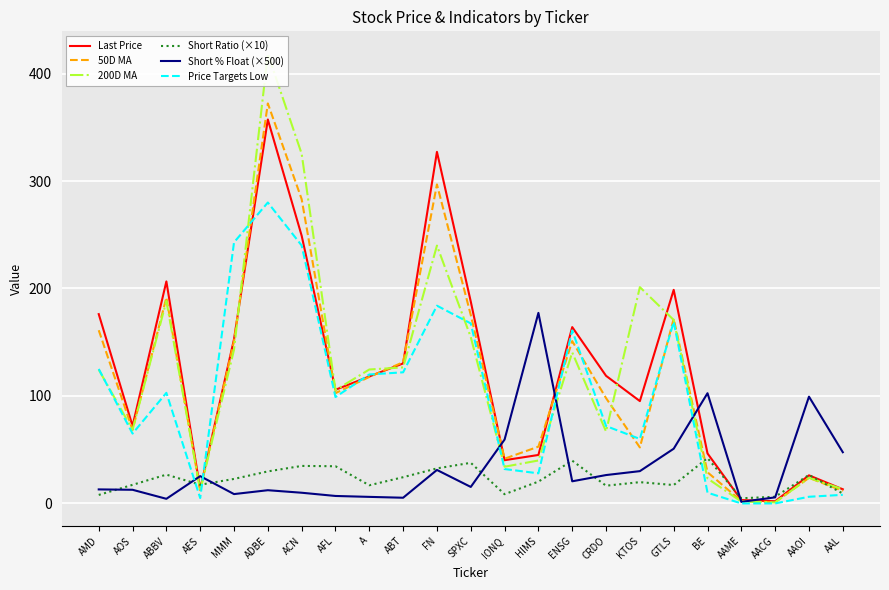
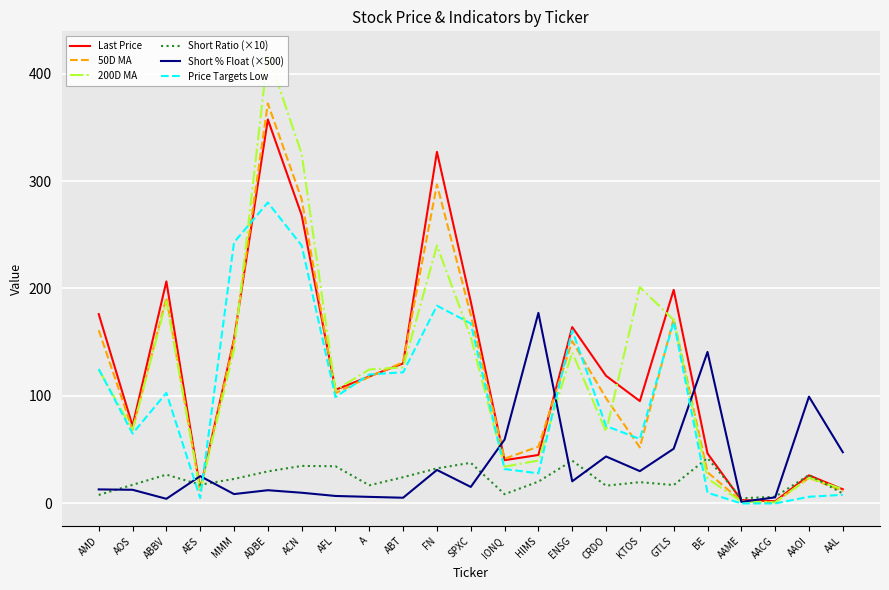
  {
    "Last Price": {
      "AMD": 176,
      "AOS": 72,
      "ABBV": 207,
      "ADBE": 357,
-     "ACN": 249,
+     "ACN": 268,
      "FN": 327,
      "SPXC": 188,
      "HIMS": 45,
      "ENSG": 164,
      "CRDO": 119,
      "KTOS": 95,
      "GTLS": 199,
      "BE": 47
    },
    "50D MA": {
      "AMD": 161,
      "ABBV": 192,
      "ADBE": 372,
      "ACN": 283,
      "AFL": 103,
      "FN": 297,
      "SPXC": 175,
      "HIMS": 53,
      "ENSG": 151,
      "CRDO": 98,
      "KTOS": 52,
      "BE": 29
    },
    "200D MA": {
      "ABBV": 188,
      "MMM": 143,
      "ACN": 325,
      "A": 125,
      "ABT": 127,
      "FN": 240,
      "SPXC": 155,
      "HIMS": 40,
      "ENSG": 141,
      "CRDO": 67,
      "KTOS": 201,
      "BE": 23
    },
    "Short Ratio (×10)": {
      "AMD": 8,
      "AOS": 17,
      "ABBV": 27,
      "AES": 17,
      "MMM": 23,
      "ADBE": 30,
      "ACN": 35,
      "AFL": 35,
      "A": 17,
      "ABT": 24,
      "SPXC": 38,
      "IONQ": 9,
      "HIMS": 20,
      "ENSG": 40,
      "CRDO": 17,
      "KTOS": 20,
      "GTLS": 17,
      "BE": 42
    },
    "Short % Float (×500)": {
      "AMD": 13,
      "AOS": 13,
      "ABBV": 4,
      "AES": 25,
      "MMM": 9,
      "ADBE": 12,
      "ACN": 10,
      "AFL": 7,
      "A": 6,
      "ABT": 5,
      "SPXC": 15,
      "IONQ": 59,
      "HIMS": 177,
      "ENSG": 21,
-     "CRDO": 26,
+     "CRDO": 44,
      "KTOS": 30,
      "GTLS": 51,
-     "BE": 103,
+     "BE": 141,
      "AAOI": 99,
      "AAL": 48
    },
    "Price Targets Low": {
      "AOS": 65,
      "ABBV": 103,
      "AES": 5,
      "MMM": 243,
      "ADBE": 280,
      "ACN": 240,
      "AFL": 99,
      "ABT": 122,
      "FN": 184,
      "SPXC": 168,
      "HIMS": 28,
      "ENSG": 161,
      "CRDO": 72,
      "KTOS": 60,
      "BE": 10,
      "AAOI": 6
    }
  }
